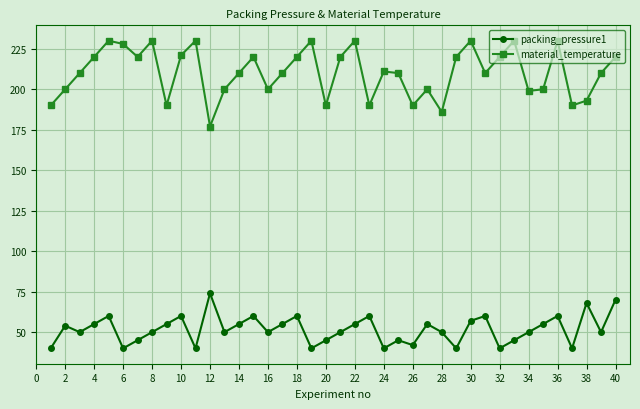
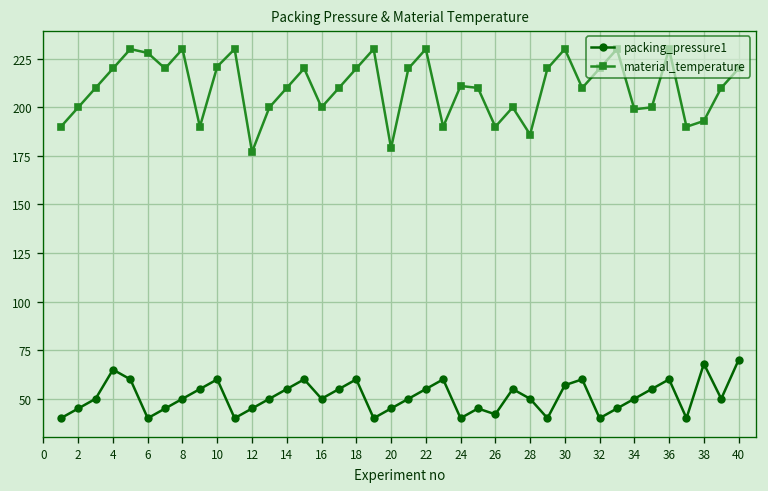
  {
    "packing_pressure1": {
-     "2": 54,
-     "4": 55,
+     "2": 45,
+     "4": 65,
      "6": 40,
      "8": 50,
      "10": 60,
-     "12": 74,
+     "12": 45,
      "14": 55,
      "16": 50,
      "18": 60,
      "20": 45,
      "22": 55,
      "24": 40,
      "26": 42,
      "28": 50,
      "30": 57,
      "32": 40,
      "34": 50,
      "36": 60,
      "38": 68,
      "40": 70
    },
    "material_temperature": {
      "2": 200,
      "4": 220,
      "6": 228,
      "8": 230,
      "10": 221,
      "12": 177,
      "14": 210,
      "16": 200,
      "18": 220,
-     "20": 190,
+     "20": 179,
      "22": 230,
      "24": 211,
      "26": 190,
      "28": 186,
      "30": 230,
      "34": 199,
      "38": 193
    }
  }
